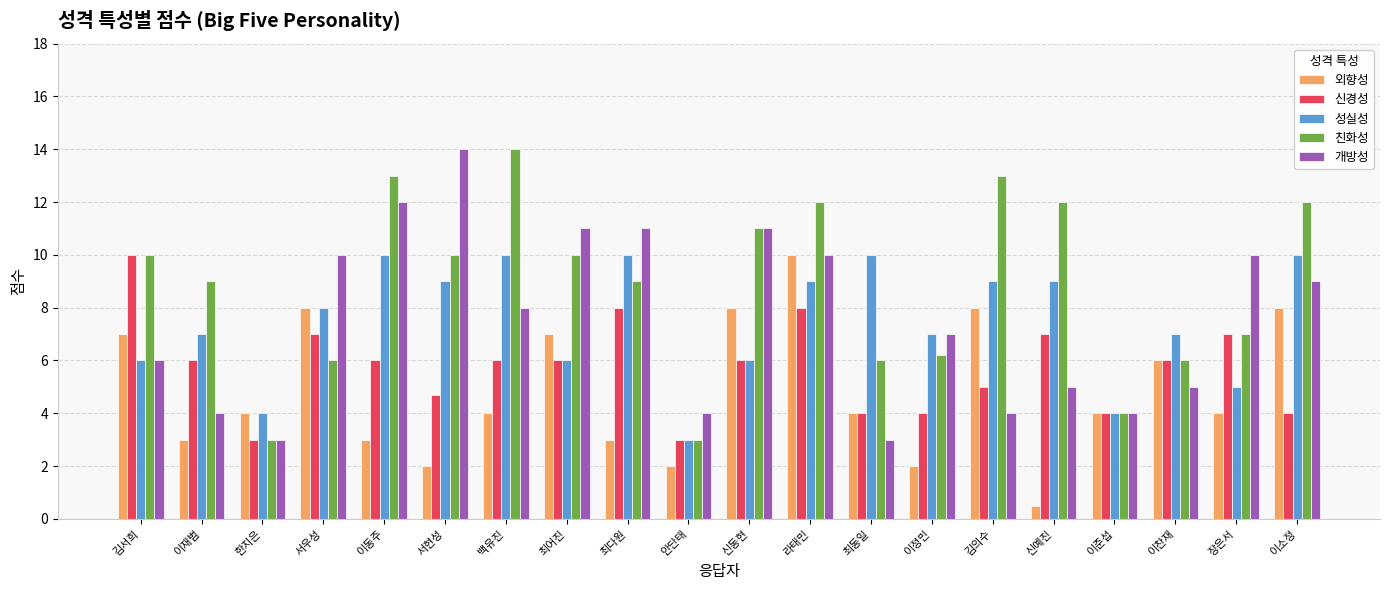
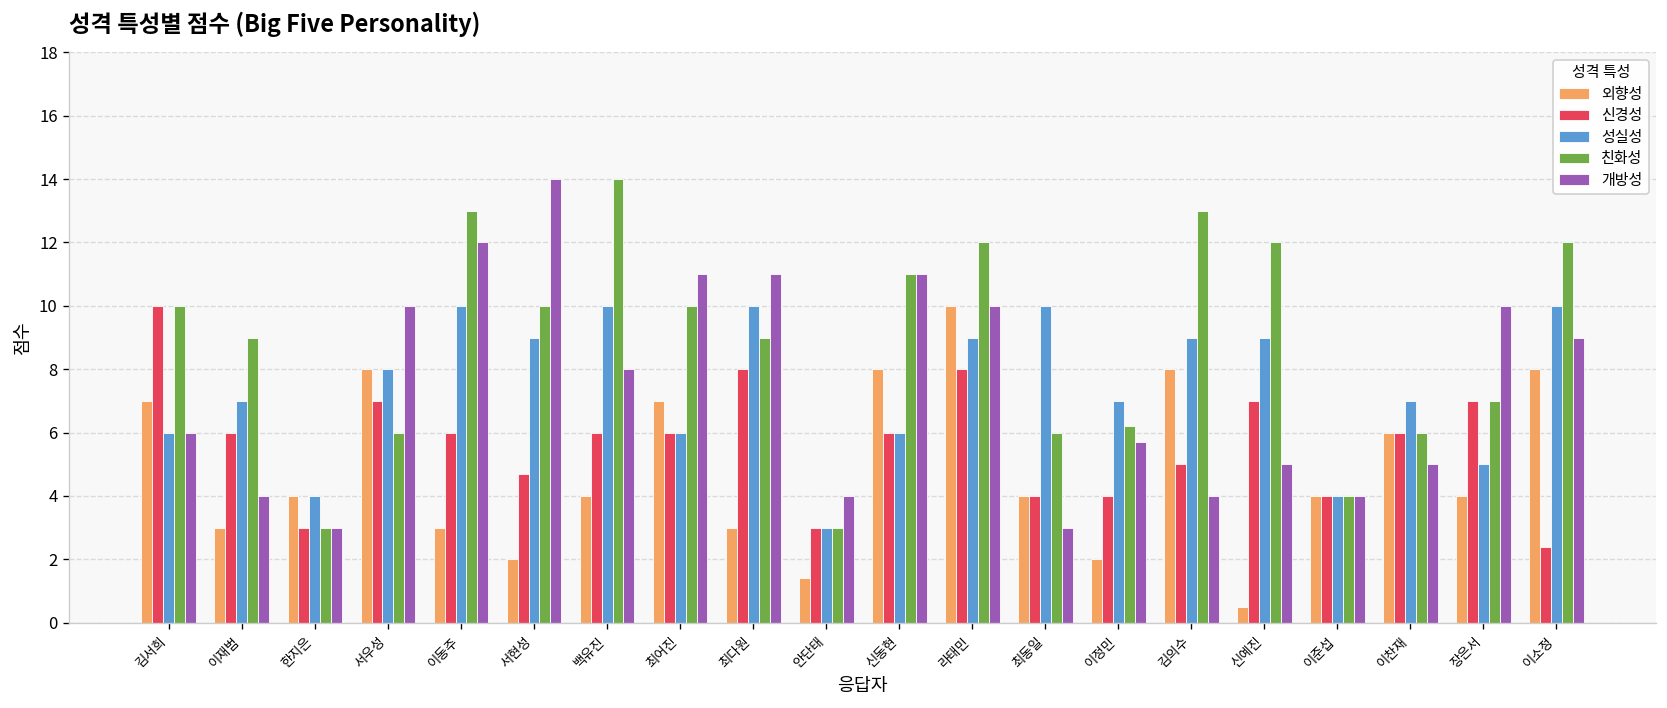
  {
    "외향성": {
      "김서희": 7.0,
      "이재범": 3.0,
      "한지은": 4.0,
      "서우성": 8.0,
      "이동주": 3.0,
      "서현성": 2.0,
      "백유진": 4.0,
      "최어진": 7.0,
      "최다원": 3.0,
-     "안단태": 2.0,
+     "안단태": 1.4,
      "신동현": 8.0,
      "라태민": 10.0,
      "최동일": 4.0,
      "이정민": 2.0,
      "김의수": 8.0,
      "신예진": 0.5,
      "이준섭": 4.0,
      "이찬재": 6.0,
      "장은서": 4.0,
      "이소정": 8.0
    },
    "신경성": {
      "김서희": 10.0,
      "이재범": 6.0,
      "한지은": 3.0,
      "서우성": 7.0,
      "이동주": 6.0,
      "서현성": 4.7,
      "백유진": 6.0,
      "최어진": 6.0,
      "최다원": 8.0,
      "안단태": 3.0,
      "신동현": 6.0,
      "라태민": 8.0,
      "최동일": 4.0,
      "이정민": 4.0,
      "김의수": 5.0,
      "신예진": 7.0,
      "이준섭": 4.0,
      "이찬재": 6.0,
      "장은서": 7.0,
-     "이소정": 4.0
+     "이소정": 2.4
    },
    "성실성": {
      "김서희": 6.0,
      "이재범": 7.0,
      "한지은": 4.0,
      "서우성": 8.0,
      "이동주": 10.0,
      "서현성": 9.0,
      "백유진": 10.0,
      "최어진": 6.0,
      "최다원": 10.0,
      "안단태": 3.0,
      "신동현": 6.0,
      "라태민": 9.0,
      "최동일": 10.0,
      "이정민": 7.0,
      "김의수": 9.0,
      "신예진": 9.0,
      "이준섭": 4.0,
      "이찬재": 7.0,
      "장은서": 5.0,
      "이소정": 10.0
    },
    "친화성": {
      "김서희": 10.0,
      "이재범": 9.0,
      "한지은": 3.0,
      "서우성": 6.0,
      "이동주": 13.0,
      "서현성": 10.0,
      "백유진": 14.0,
      "최어진": 10.0,
      "최다원": 9.0,
      "안단태": 3.0,
      "신동현": 11.0,
      "라태민": 12.0,
      "최동일": 6.0,
      "이정민": 6.2,
      "김의수": 13.0,
      "신예진": 12.0,
      "이준섭": 4.0,
      "이찬재": 6.0,
      "장은서": 7.0,
      "이소정": 12.0
    },
    "개방성": {
      "김서희": 6.0,
      "이재범": 4.0,
      "한지은": 3.0,
      "서우성": 10.0,
      "이동주": 12.0,
      "서현성": 14.0,
      "백유진": 8.0,
      "최어진": 11.0,
      "최다원": 11.0,
      "안단태": 4.0,
      "신동현": 11.0,
      "라태민": 10.0,
      "최동일": 3.0,
-     "이정민": 7.0,
+     "이정민": 5.7,
      "김의수": 4.0,
      "신예진": 5.0,
      "이준섭": 4.0,
      "이찬재": 5.0,
      "장은서": 10.0,
      "이소정": 9.0
    }
  }
